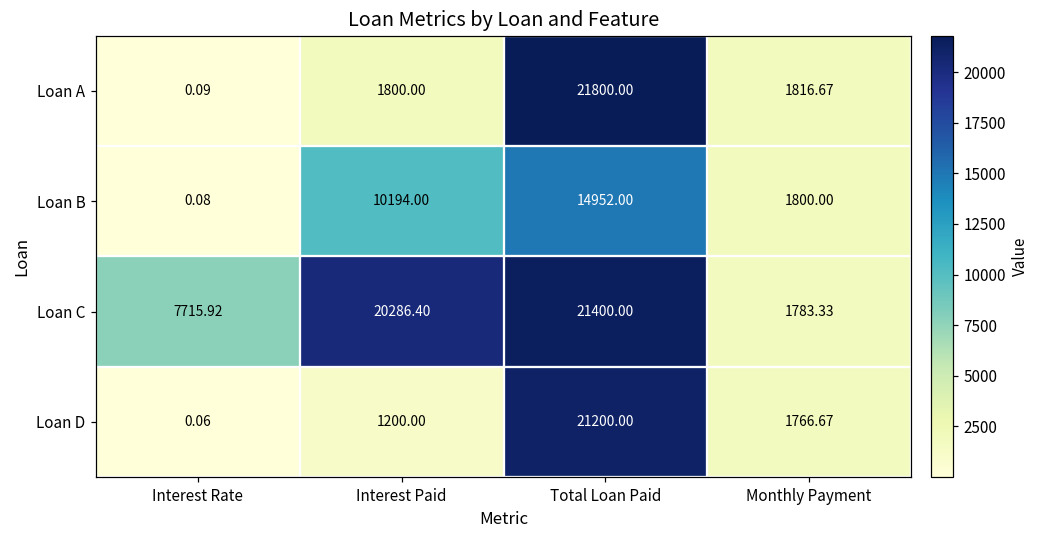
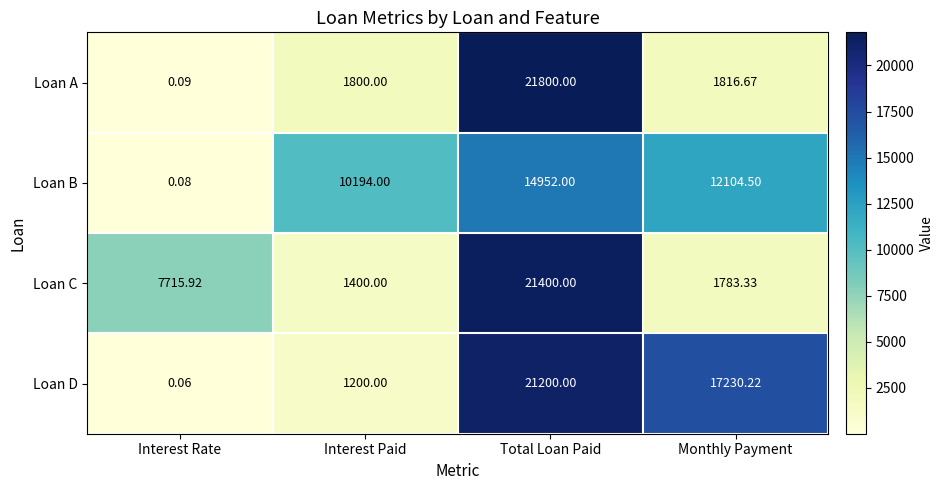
  {
    "Loan A": {
      "Interest Rate": 0.09,
      "Interest Paid": 1800.00,
      "Total Loan Paid": 21800.00,
      "Monthly Payment": 1816.67
    },
    "Loan B": {
      "Interest Rate": 0.08,
      "Interest Paid": 10194.00,
      "Total Loan Paid": 14952.00,
-     "Monthly Payment": 1800.00
+     "Monthly Payment": 12104.50
    },
    "Loan C": {
      "Interest Rate": 7715.92,
-     "Interest Paid": 20286.40,
+     "Interest Paid": 1400.00,
      "Total Loan Paid": 21400.00,
      "Monthly Payment": 1783.33
    },
    "Loan D": {
      "Interest Rate": 0.06,
      "Interest Paid": 1200.00,
      "Total Loan Paid": 21200.00,
-     "Monthly Payment": 1766.67
+     "Monthly Payment": 17230.22
    }
  }
